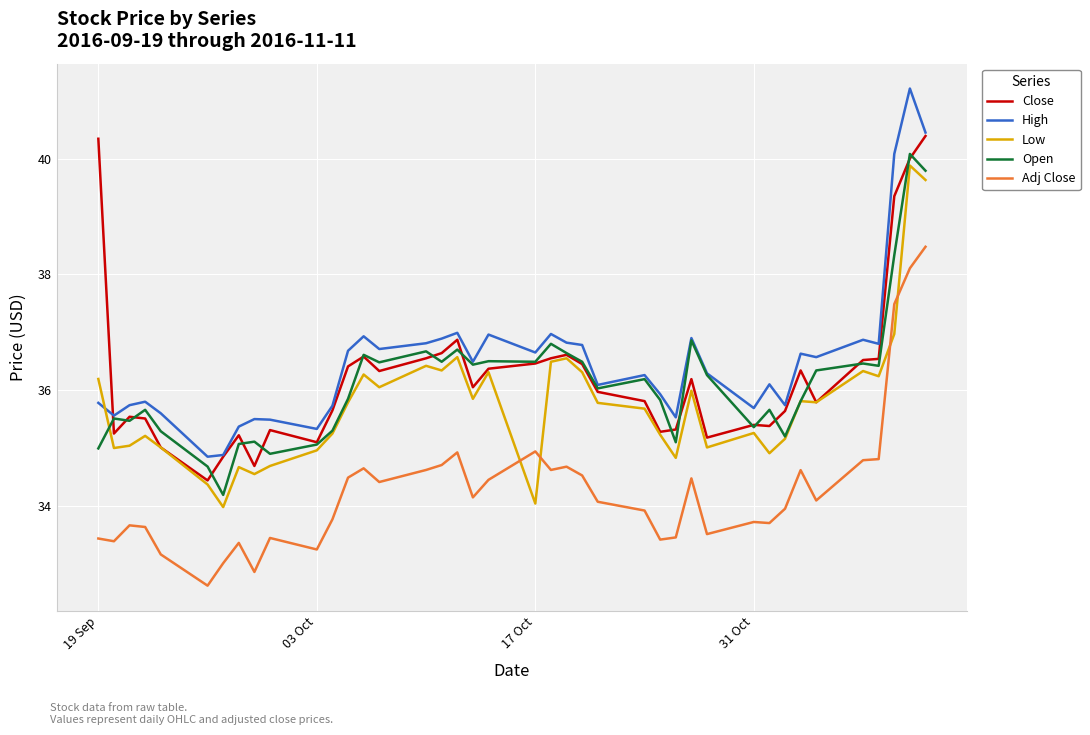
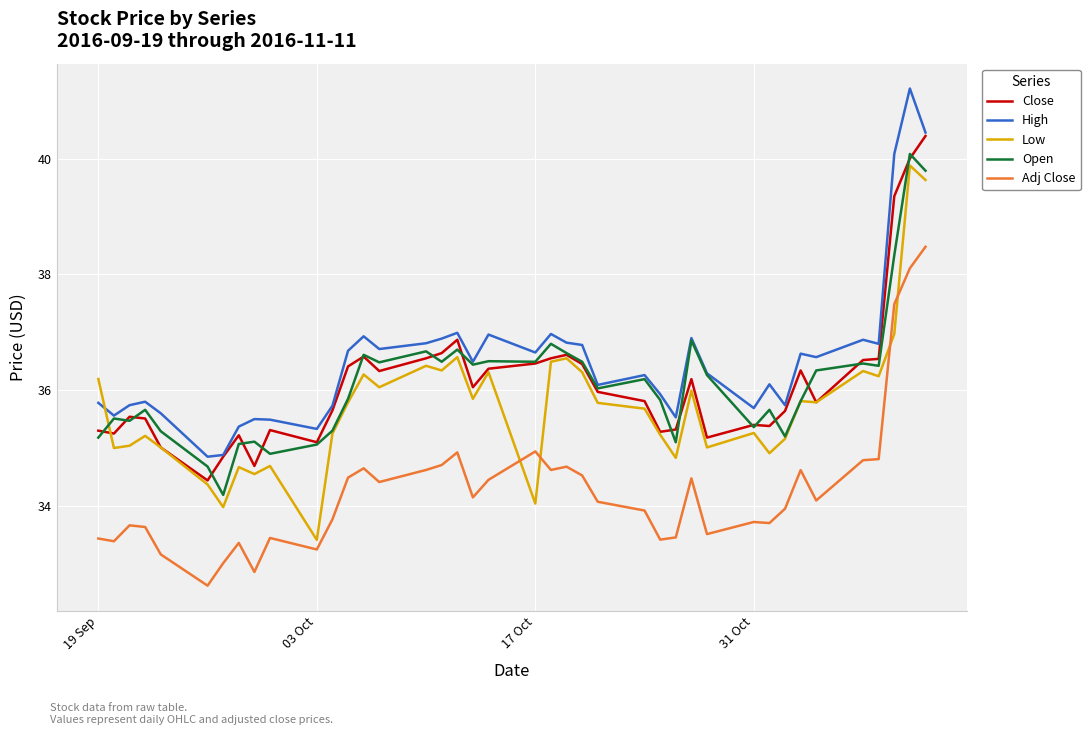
  {
    "Close": {
-     "19 Sep": 40.3
+     "19 Sep": 35.3
    },
    "High": {
      "19 Sep": 35.8,
      "03 Oct": 35.3,
      "17 Oct": 36.7,
      "31 Oct": 35.7
    },
    "Low": {
      "19 Sep": 36.2,
-     "03 Oct": 35.0,
+     "03 Oct": 33.4,
      "17 Oct": 34.0,
      "31 Oct": 35.3
    },
    "Open": {
-     "19 Sep": 35.0
+     "19 Sep": 35.2
    },
    "Adj Close": {
      "19 Sep": 33.4,
      "03 Oct": 33.2,
      "17 Oct": 34.9,
      "31 Oct": 33.7
    }
  }
